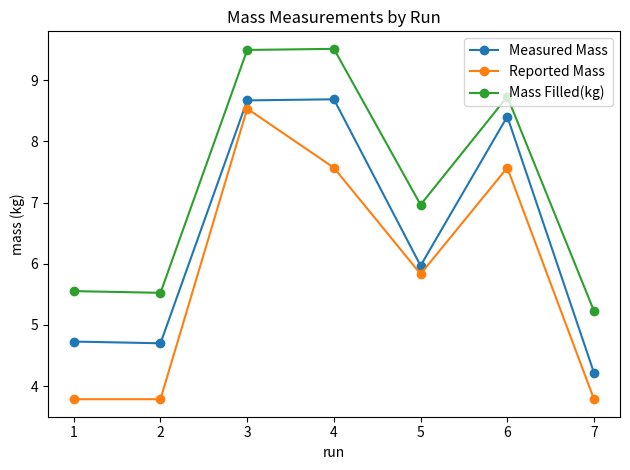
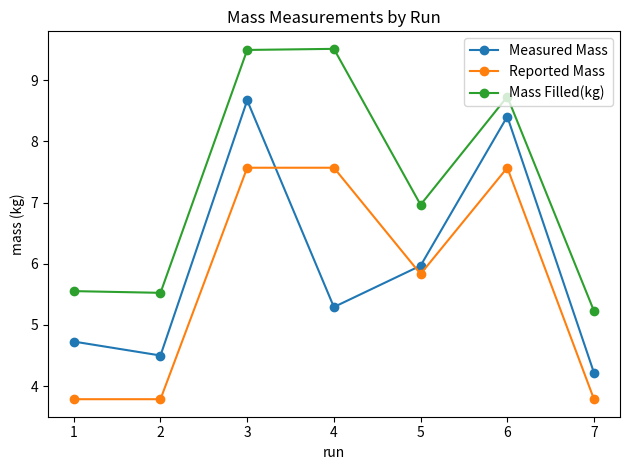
  {
    "Measured Mass": {
      "1": 4.7,
-     "2": 4.7,
+     "2": 4.5,
      "3": 8.7,
-     "4": 8.7,
+     "4": 5.3,
      "5": 6.0,
      "6": 8.4,
      "7": 4.2
    },
    "Reported Mass": {
      "1": 3.8,
      "2": 3.8,
-     "3": 8.5,
+     "3": 7.6,
      "4": 7.6,
      "5": 5.8,
      "6": 7.6,
      "7": 3.8
    },
    "Mass Filled(kg)": {
      "1": 5.6,
      "2": 5.5,
      "3": 9.5,
      "4": 9.5,
      "5": 7.0,
      "7": 5.2
    }
  }
